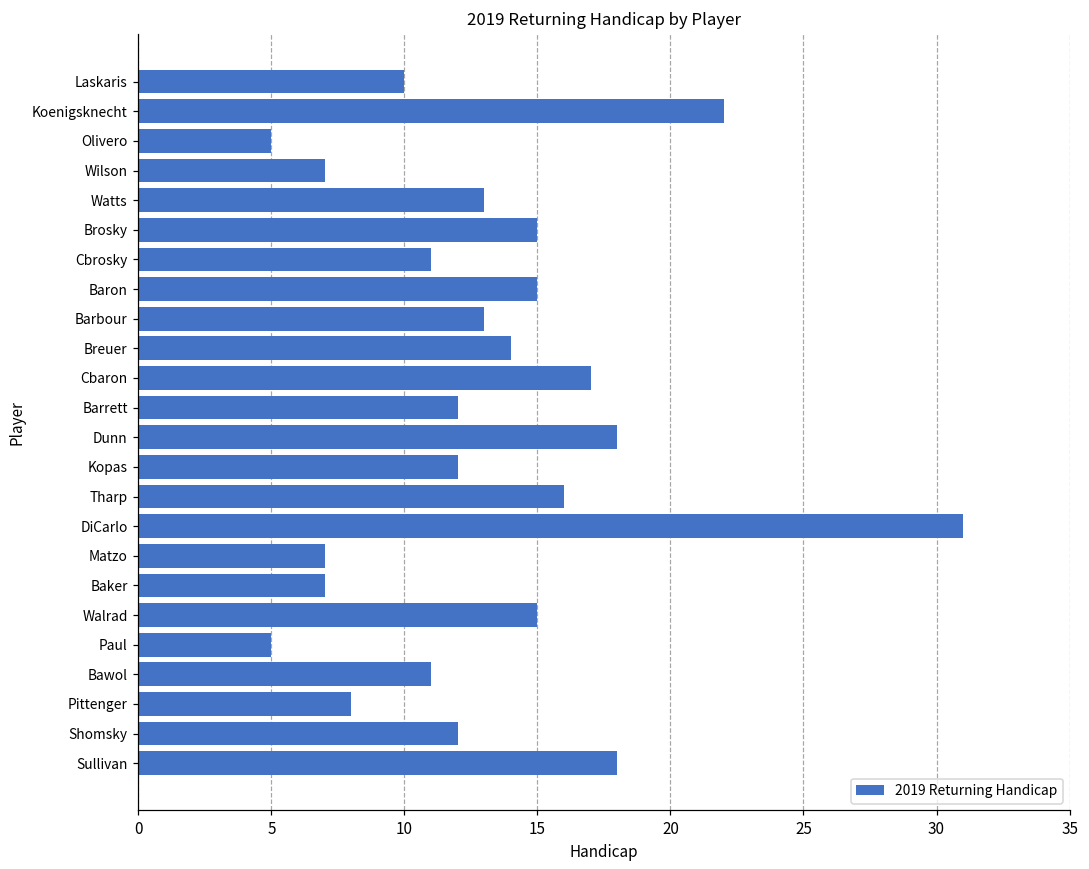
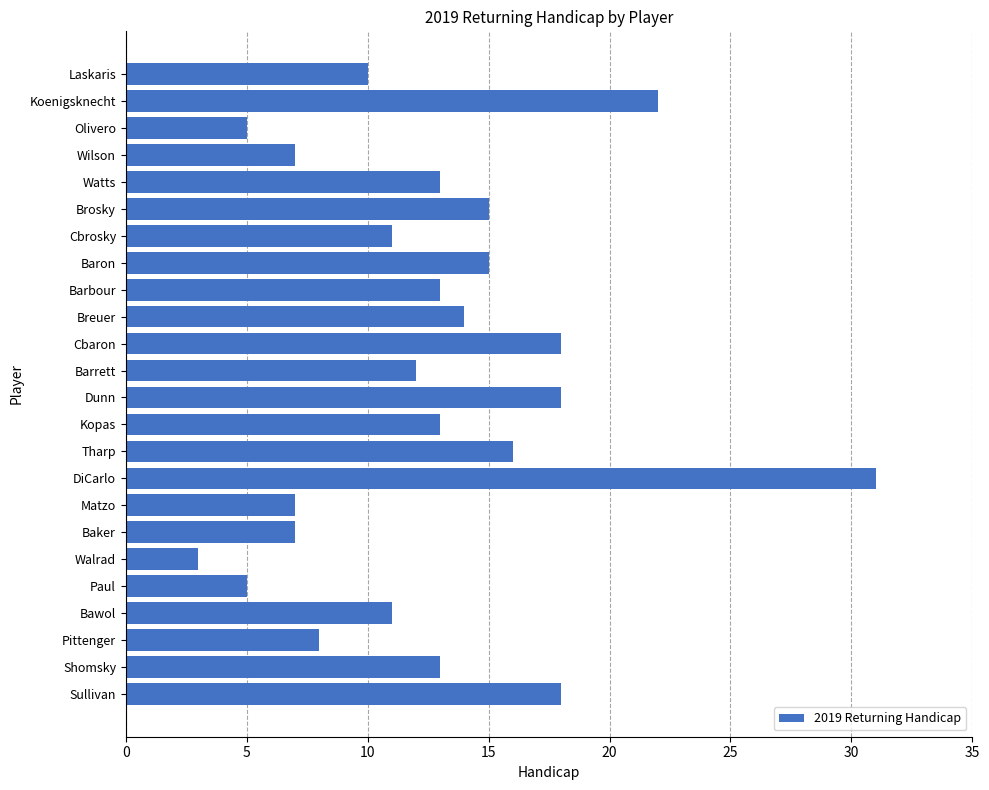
  {
    "Laskaris": 10,
    "Koenigsknecht": 22,
    "Olivero": 5,
    "Wilson": 7,
    "Watts": 13,
    "Brosky": 15,
    "Cbrosky": 11,
    "Baron": 15,
    "Barbour": 13,
    "Breuer": 14,
-   "Cbaron": 17,
+   "Cbaron": 18,
    "Barrett": 12,
    "Dunn": 18,
-   "Kopas": 12,
+   "Kopas": 13,
    "Tharp": 16,
    "DiCarlo": 31,
    "Matzo": 7,
    "Baker": 7,
-   "Walrad": 15,
+   "Walrad": 3,
    "Paul": 5,
    "Bawol": 11,
    "Pittenger": 8,
-   "Shomsky": 12,
+   "Shomsky": 13,
    "Sullivan": 18
  }
